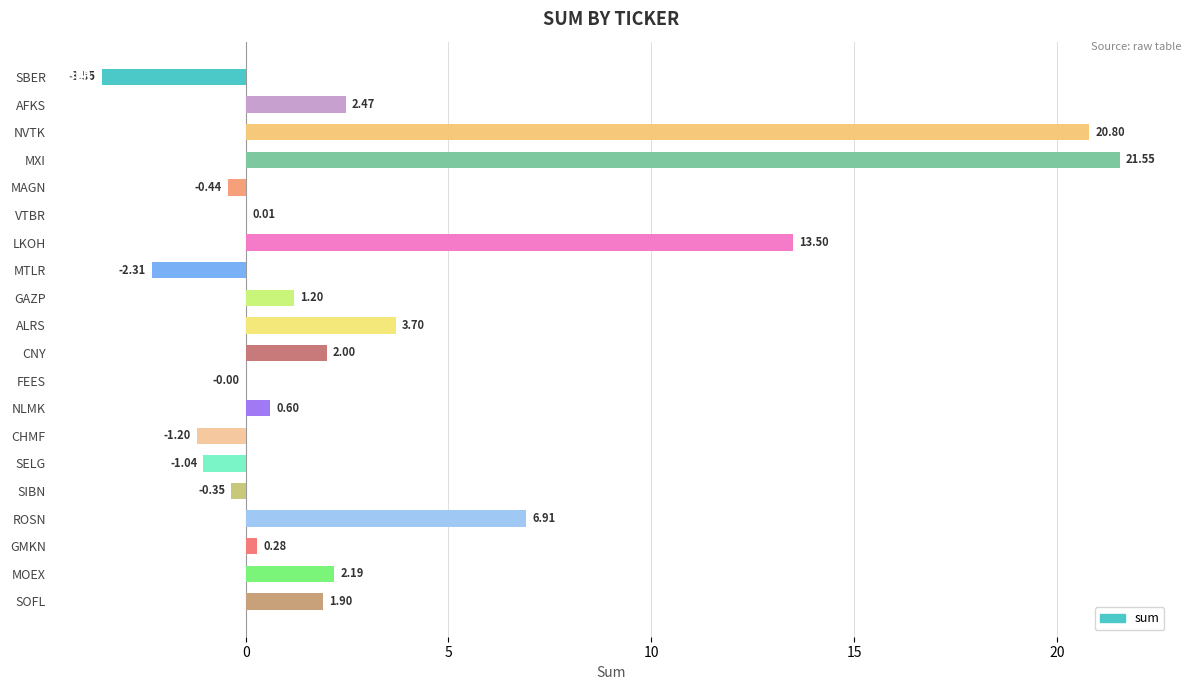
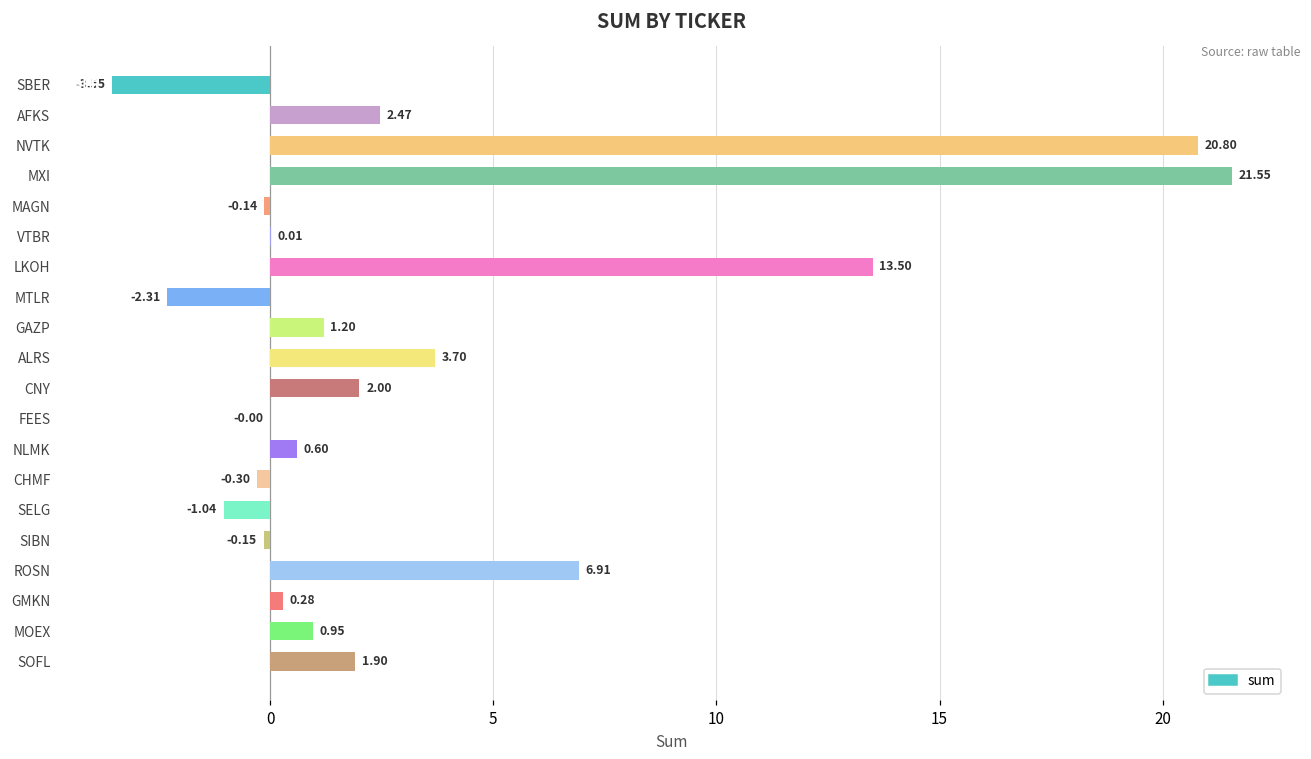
  {
    "SBER": -3.55,
    "AFKS": 2.47,
    "NVTK": 20.80,
    "MXI": 21.55,
-   "MAGN": -0.44,
+   "MAGN": -0.14,
    "VTBR": 0.01,
    "LKOH": 13.50,
    "MTLR": -2.31,
    "GAZP": 1.20,
    "ALRS": 3.70,
    "CNY": 2.00,
    "FEES": -0.00,
    "NLMK": 0.60,
-   "CHMF": -1.20,
+   "CHMF": -0.30,
    "SELG": -1.04,
-   "SIBN": -0.35,
+   "SIBN": -0.15,
    "ROSN": 6.91,
    "GMKN": 0.28,
-   "MOEX": 2.19,
+   "MOEX": 0.95,
    "SOFL": 1.90
  }
